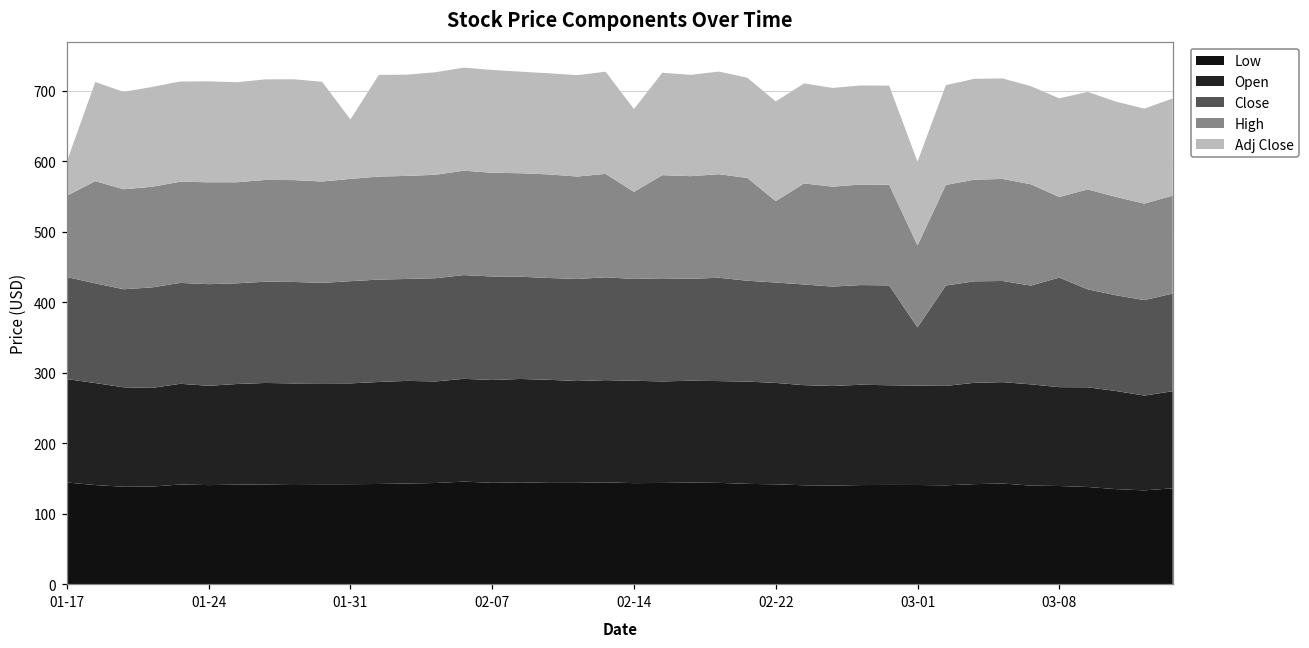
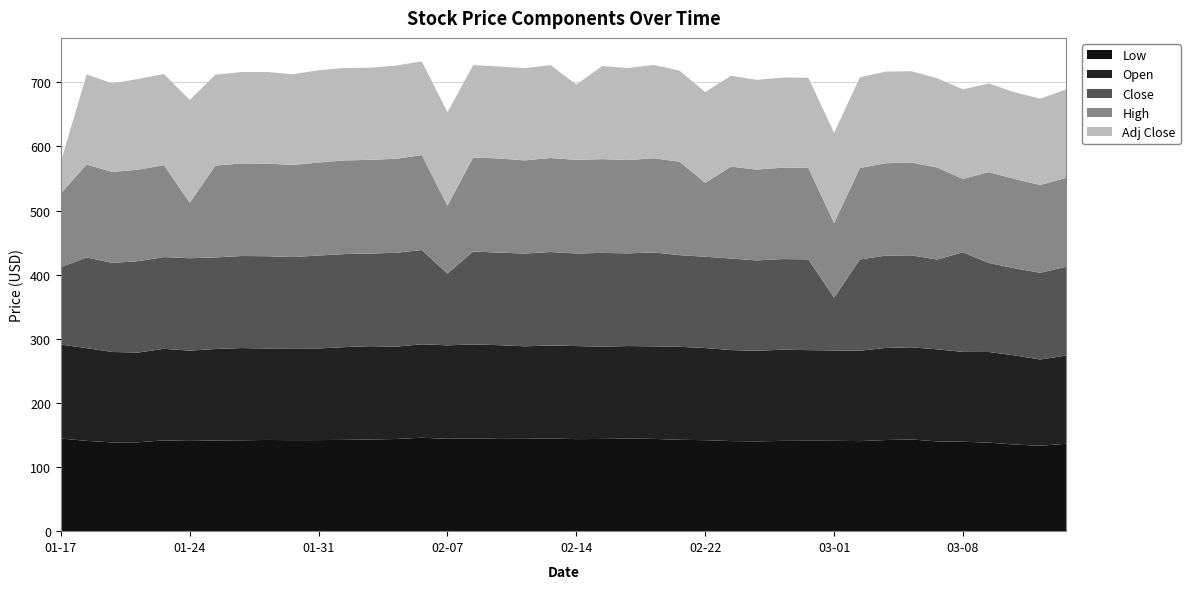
  {
    "Close": {
-     "01-17": 140,
-     "02-07": 150
+     "01-17": 120,
+     "02-07": 110
    },
    "High": {
-     "01-24": 140,
-     "02-07": 150,
-     "02-14": 120
+     "01-24": 90,
+     "02-07": 110,
+     "02-14": 150
    },
    "Adj Close": {
      "01-17": 50,
-     "01-24": 140,
-     "01-31": 80,
+     "01-24": 160,
+     "01-31": 140,
      "02-07": 150,
      "02-14": 120,
      "02-22": 140,
-     "03-01": 120,
+     "03-01": 140,
      "03-08": 140
    }
  }
